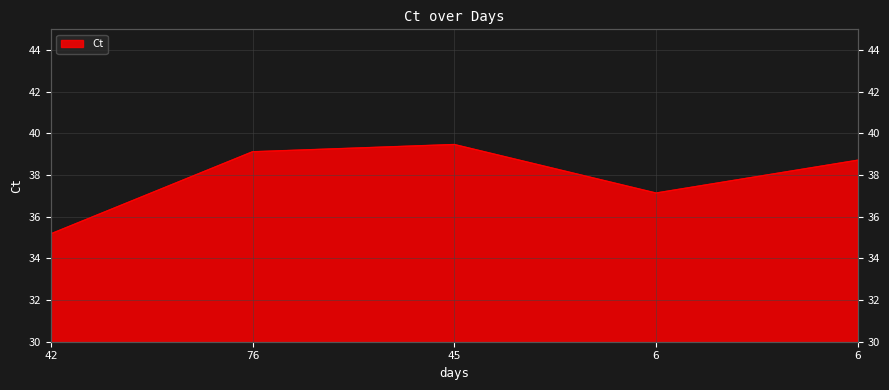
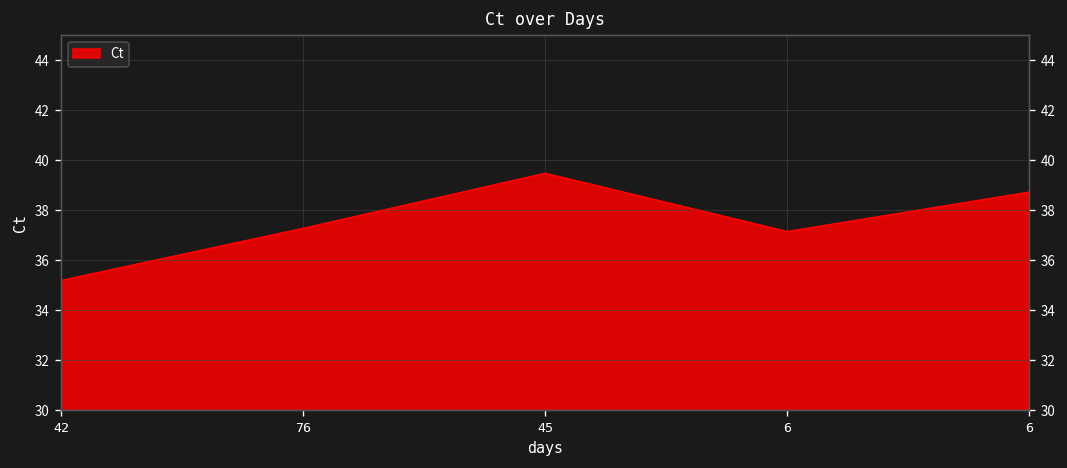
  {
    "42": 35.2,
-   "76": 39.1,
+   "76": 37.3,
    "45": 39.5
  }
